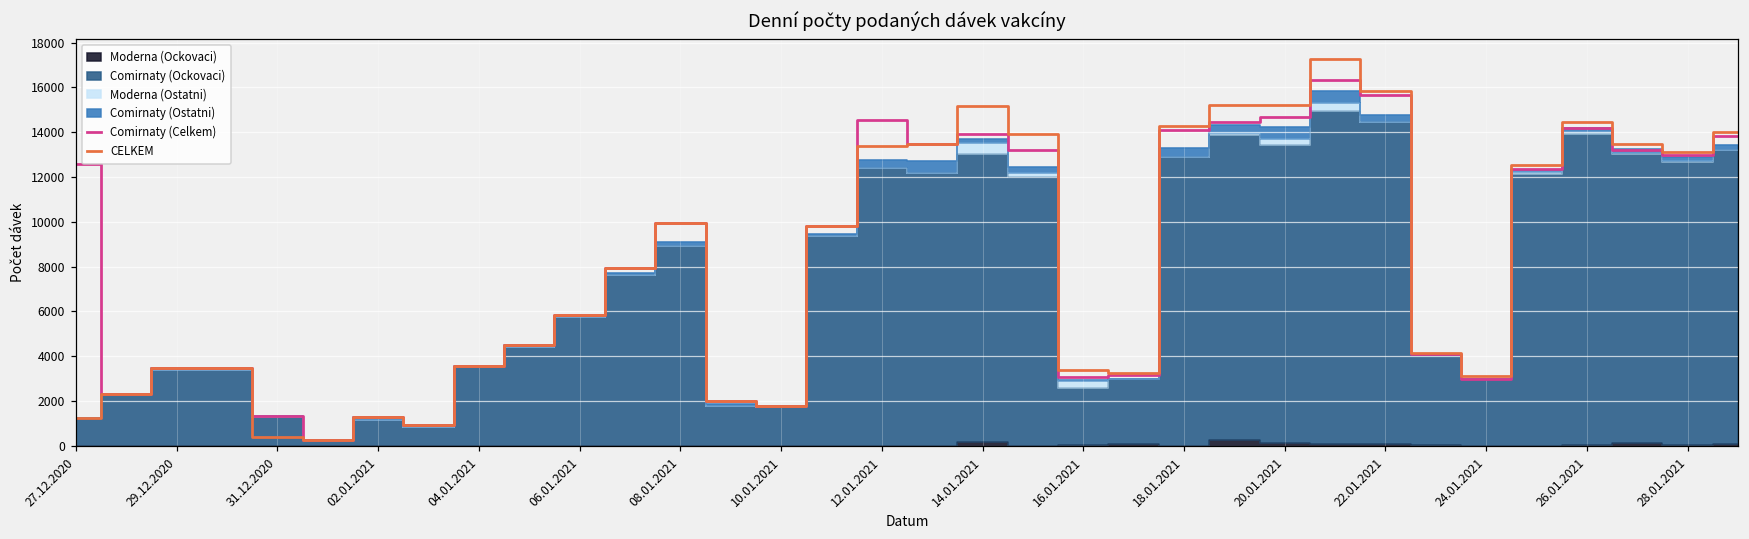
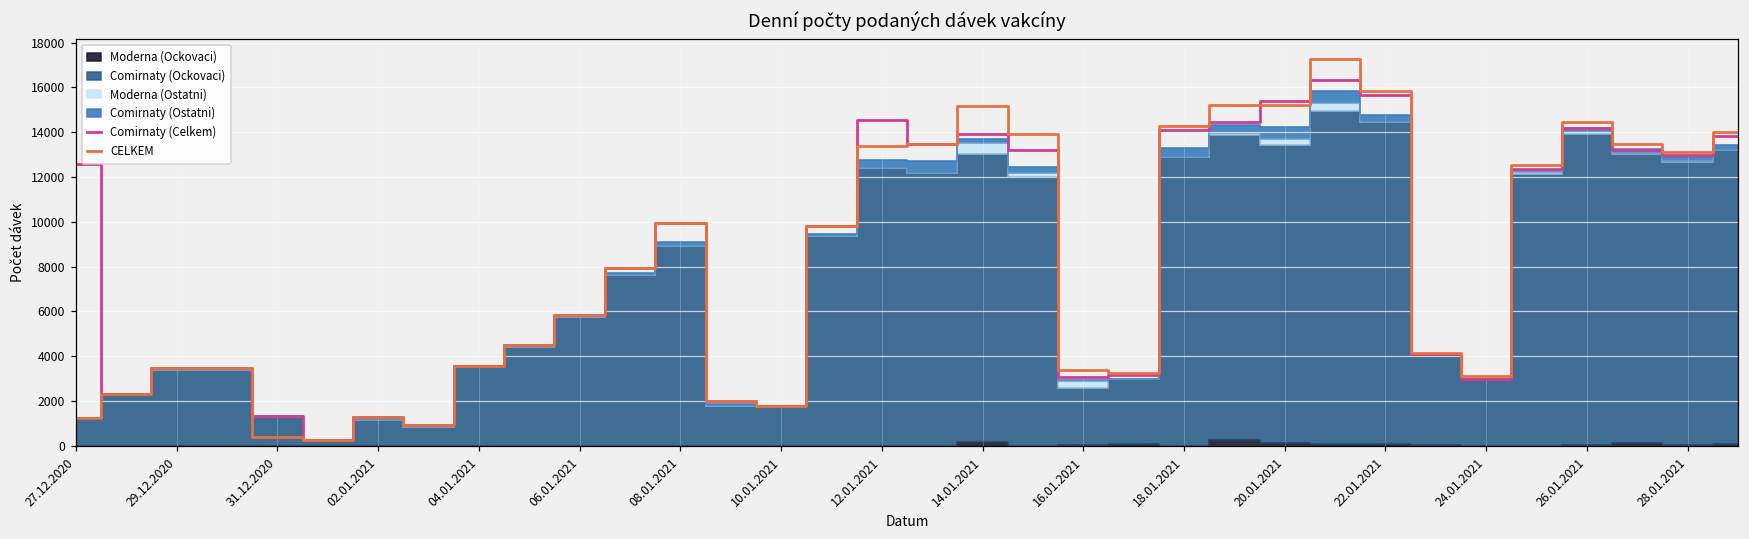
  {
    "Comirnaty (Celkem)": {
      "27.12.2020": 12600,
      "12.01.2021": 14600,
      "14.01.2021": 13900,
      "18.01.2021": 14100,
-     "20.01.2021": 14700,
+     "20.01.2021": 15400,
      "22.01.2021": 15600
    },
    "CELKEM": {
      "31.12.2020": 400,
      "12.01.2021": 13400,
      "14.01.2021": 15200,
      "16.01.2021": 3400,
      "18.01.2021": 14300,
      "20.01.2021": 15200,
      "22.01.2021": 15800,
      "26.01.2021": 14500
    }
  }
